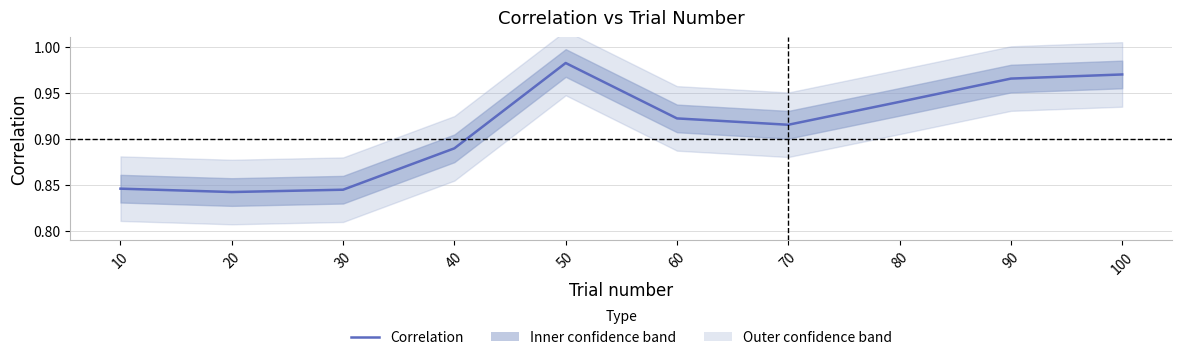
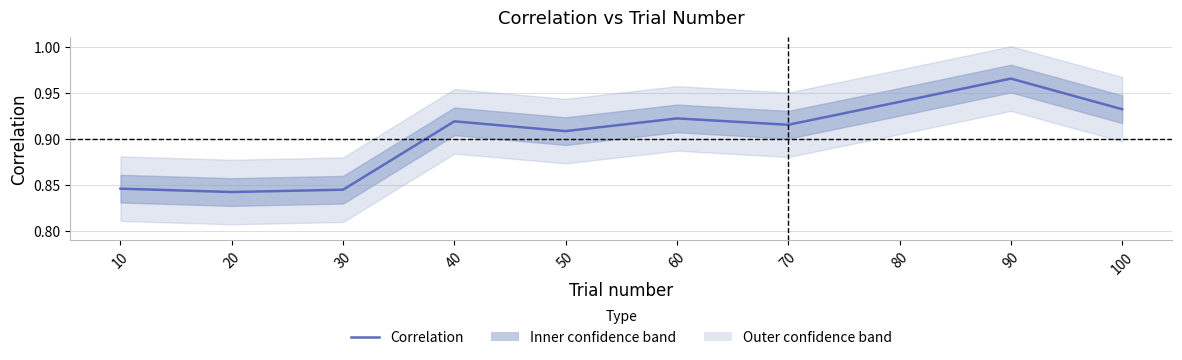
  {
    "Correlation": {
      "10": 0.85,
      "20": 0.84,
      "30": 0.84,
-     "40": 0.89,
-     "50": 0.98,
+     "40": 0.92,
+     "50": 0.91,
      "60": 0.92,
      "70": 0.92,
      "80": 0.94,
      "90": 0.97,
-     "100": 0.97
+     "100": 0.93
    }
  }
